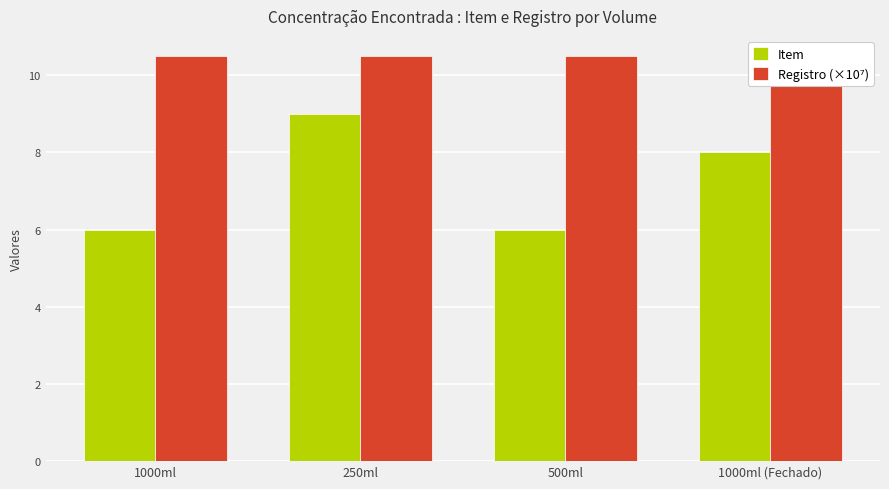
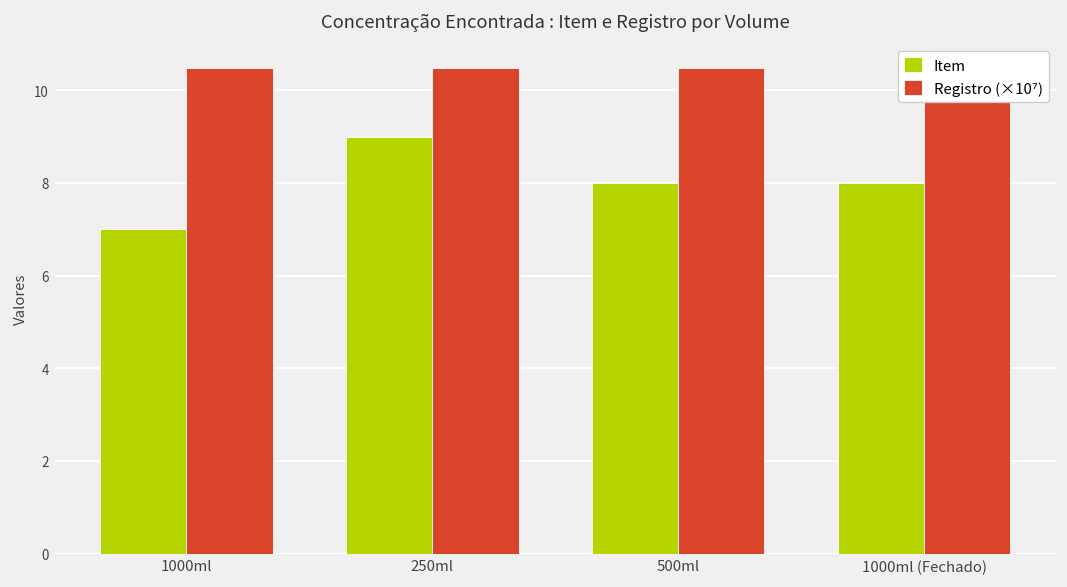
  {
    "Item": {
-     "1000ml": 6,
+     "1000ml": 7,
      "250ml": 9,
-     "500ml": 6,
+     "500ml": 8,
      "1000ml (Fechado)": 8
    },
    "Registro (×10⁷)": {
      "1000ml": 10.5,
      "250ml": 10.5,
      "500ml": 10.5
    }
  }
